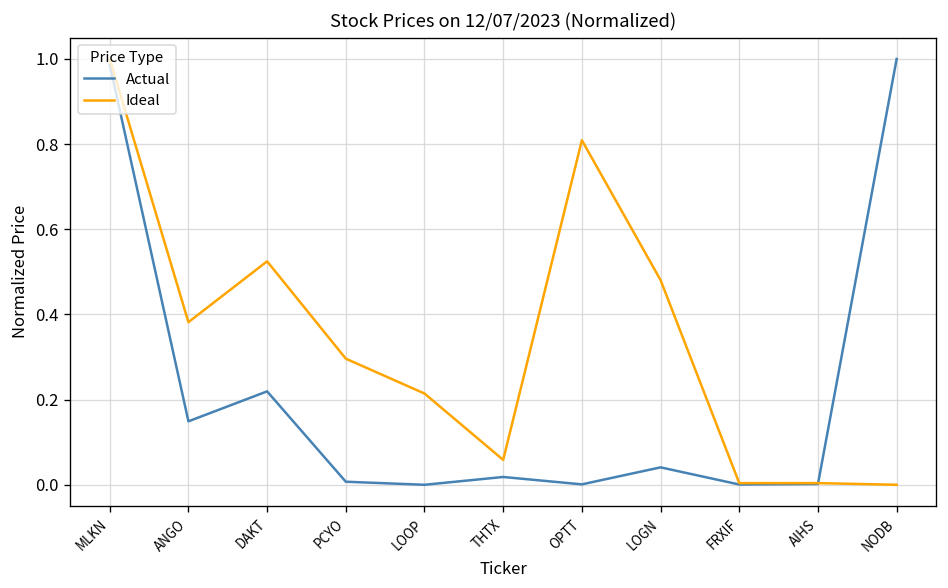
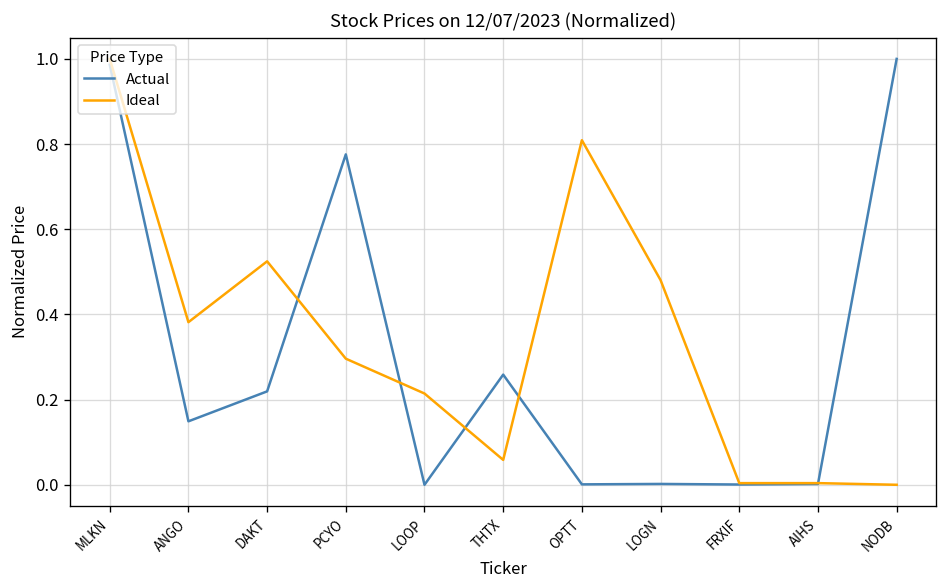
  {
    "Actual": {
      "ANGO": 0.15,
      "DAKT": 0.22,
-     "PCYO": 0.01,
+     "PCYO": 0.78,
      "LOOP": 0.00,
-     "THTX": 0.02,
+     "THTX": 0.26,
      "OPTT": 0.00,
-     "LOGN": 0.04,
+     "LOGN": 0.00,
      "NODB": 1.00
    },
    "Ideal": {
      "ANGO": 0.38,
      "DAKT": 0.52,
      "PCYO": 0.30,
      "LOOP": 0.21,
      "THTX": 0.06,
      "OPTT": 0.81,
      "LOGN": 0.48,
      "NODB": 0.00
    }
  }
